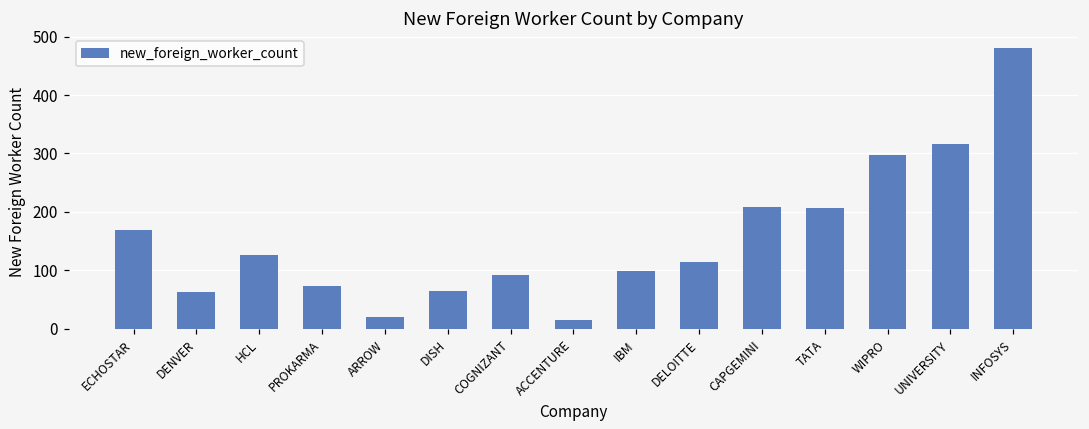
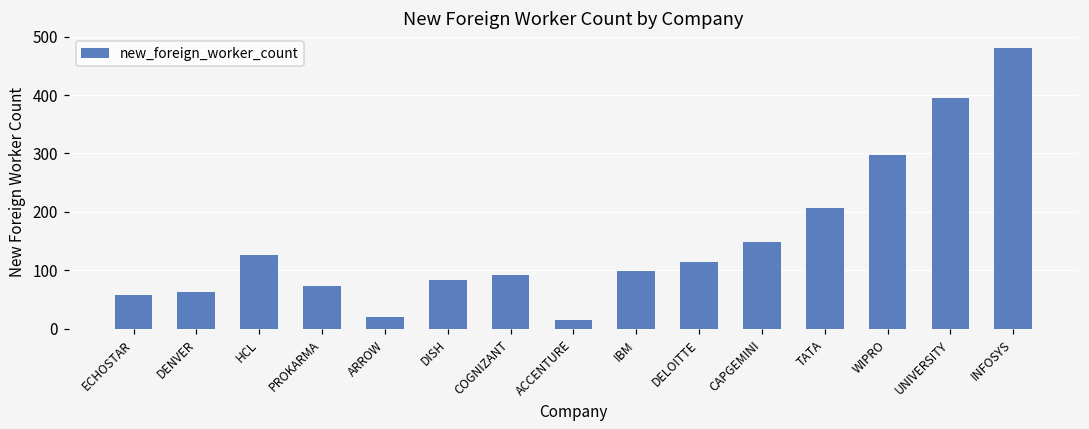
  {
-   "ECHOSTAR": 170,
+   "ECHOSTAR": 60,
    "DENVER": 60,
    "HCL": 130,
    "PROKARMA": 70,
    "ARROW": 20,
-   "DISH": 70,
+   "DISH": 80,
    "COGNIZANT": 90,
    "ACCENTURE": 10,
    "IBM": 100,
    "DELOITTE": 110,
-   "CAPGEMINI": 210,
+   "CAPGEMINI": 150,
    "TATA": 210,
    "WIPRO": 300,
-   "UNIVERSITY": 320,
+   "UNIVERSITY": 400,
    "INFOSYS": 480
  }
